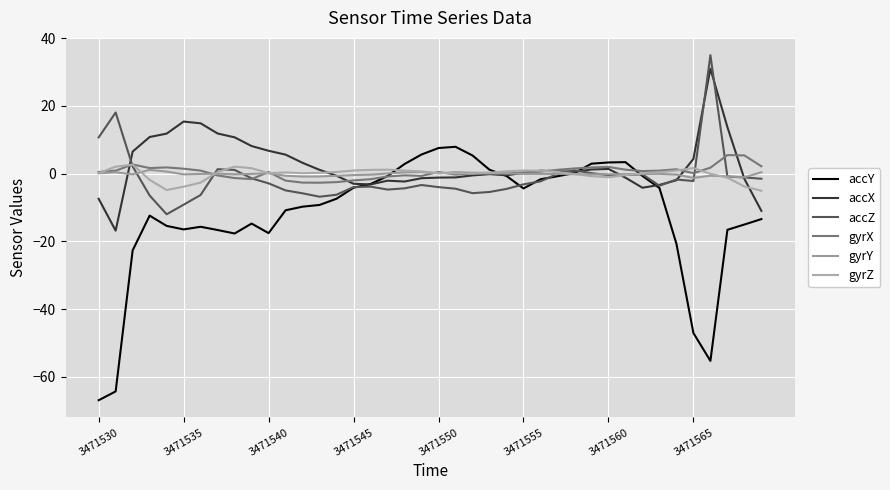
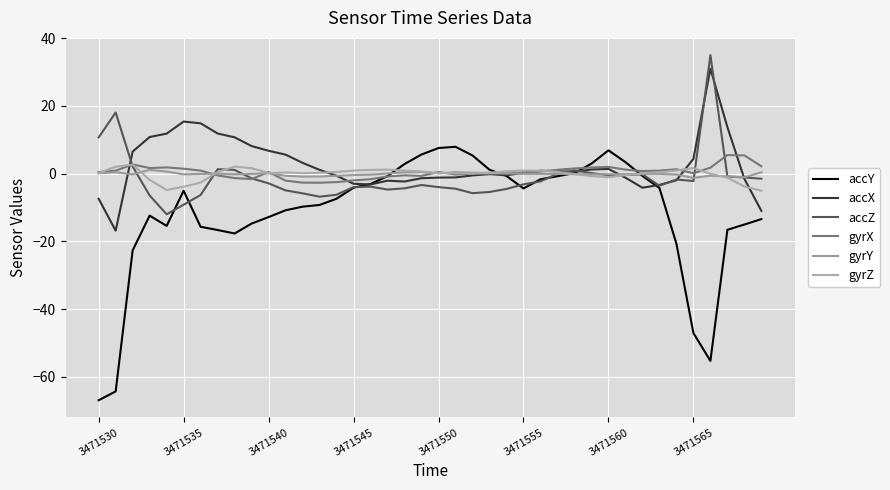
  {
    "accY": {
      "3471530": -67,
-     "3471535": -16,
-     "3471540": -18,
+     "3471535": -5,
+     "3471540": -13,
      "3471550": 8,
      "3471555": -4,
-     "3471560": 3,
+     "3471560": 7,
      "3471565": -47
    }
  }
